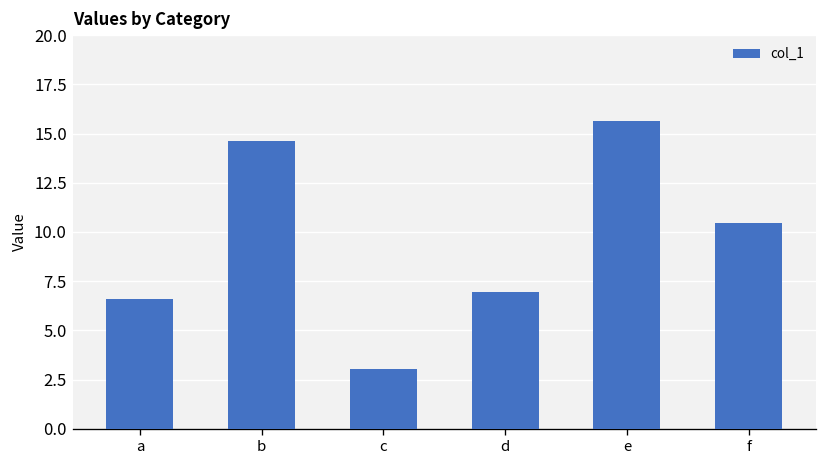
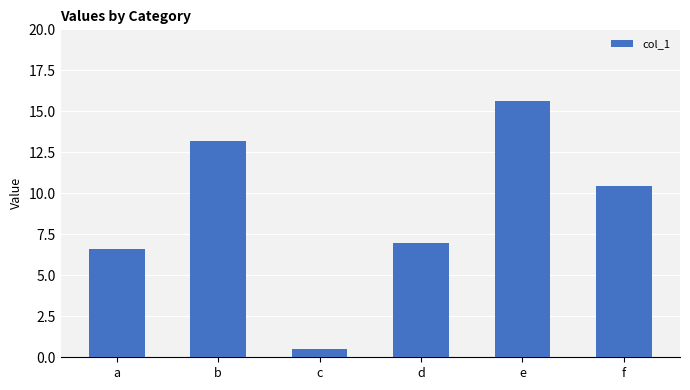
  {
    "a": 6.6,
-   "b": 14.6,
-   "c": 3.0,
+   "b": 13.2,
+   "c": 0.5,
    "d": 6.9,
    "e": 15.7,
    "f": 10.5
  }
